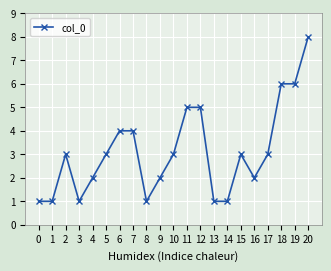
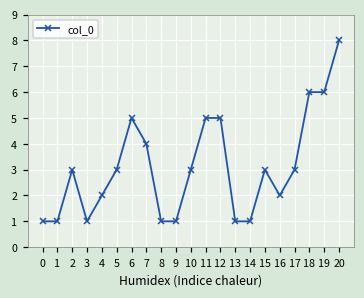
  {
    "0": 1,
    "1": 1,
    "2": 3,
    "3": 1,
    "4": 2,
    "5": 3,
-   "6": 4,
+   "6": 5,
    "7": 4,
    "8": 1,
-   "9": 2,
+   "9": 1,
    "10": 3,
    "11": 5,
    "12": 5,
    "13": 1,
    "14": 1,
    "15": 3,
    "16": 2,
    "17": 3,
    "18": 6,
    "19": 6,
    "20": 8
  }
